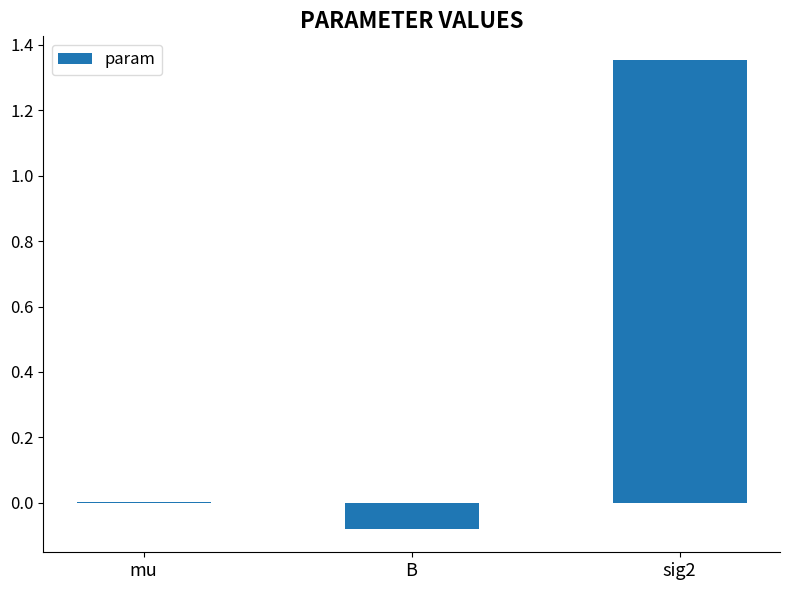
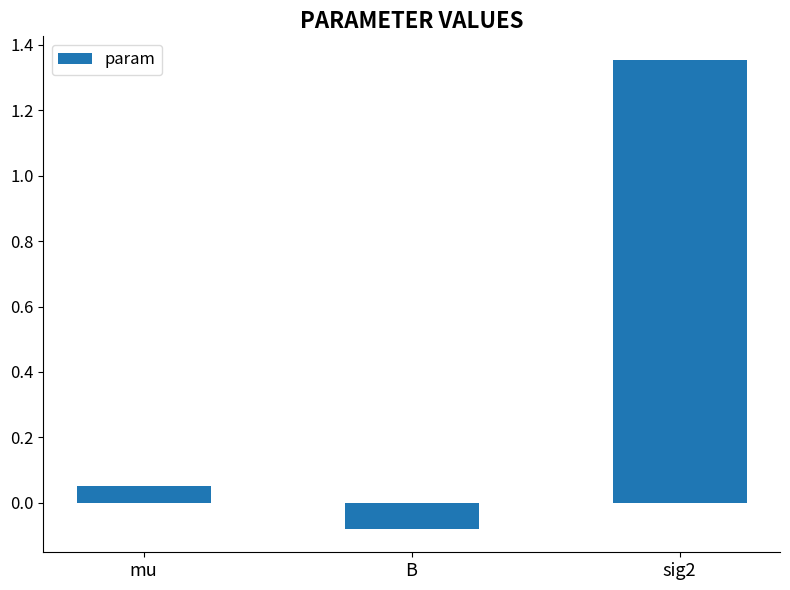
  {
-   "mu": 0.00,
+   "mu": 0.05,
    "B": -0.08,
    "sig2": 1.35
  }
